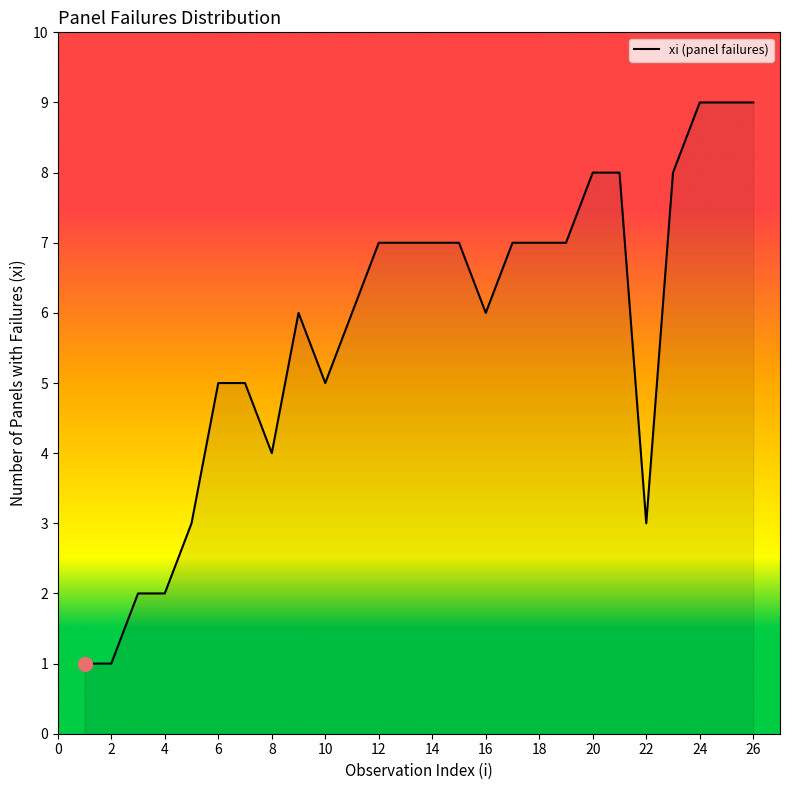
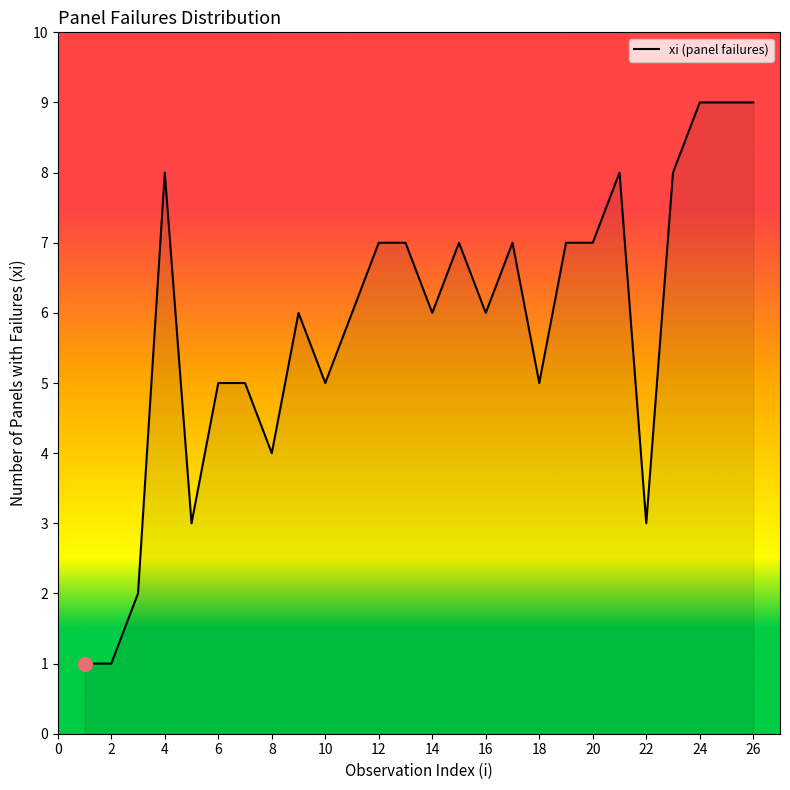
  {
    "xi (panel failures)": {
      "2": 1,
-     "4": 2,
+     "4": 8,
      "6": 5,
      "8": 4,
      "10": 5,
      "12": 7,
-     "14": 7,
+     "14": 6,
      "16": 6,
-     "18": 7,
-     "20": 8,
+     "18": 5,
+     "20": 7,
      "22": 3,
      "24": 9,
      "26": 9
    }
  }
